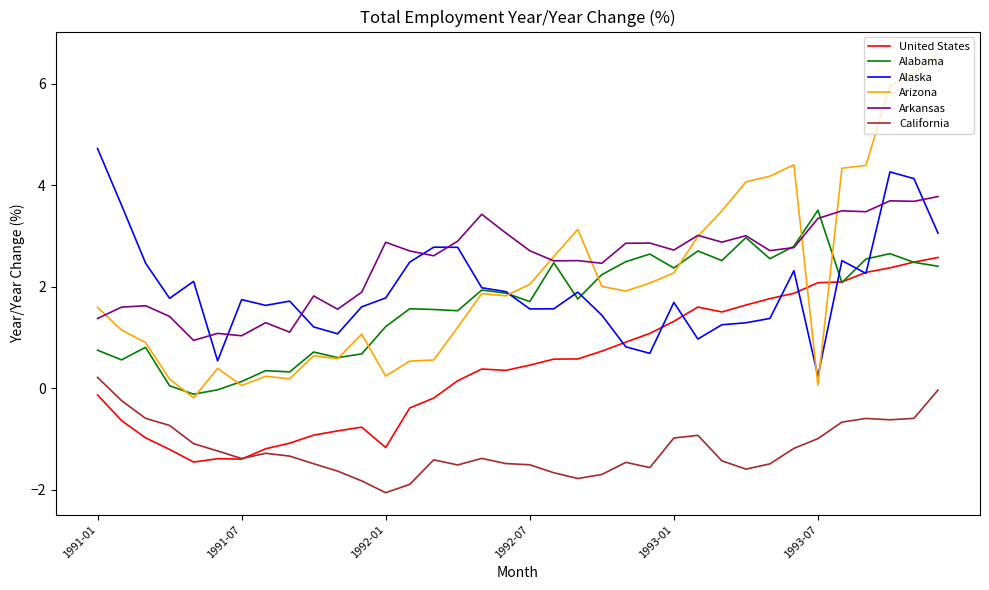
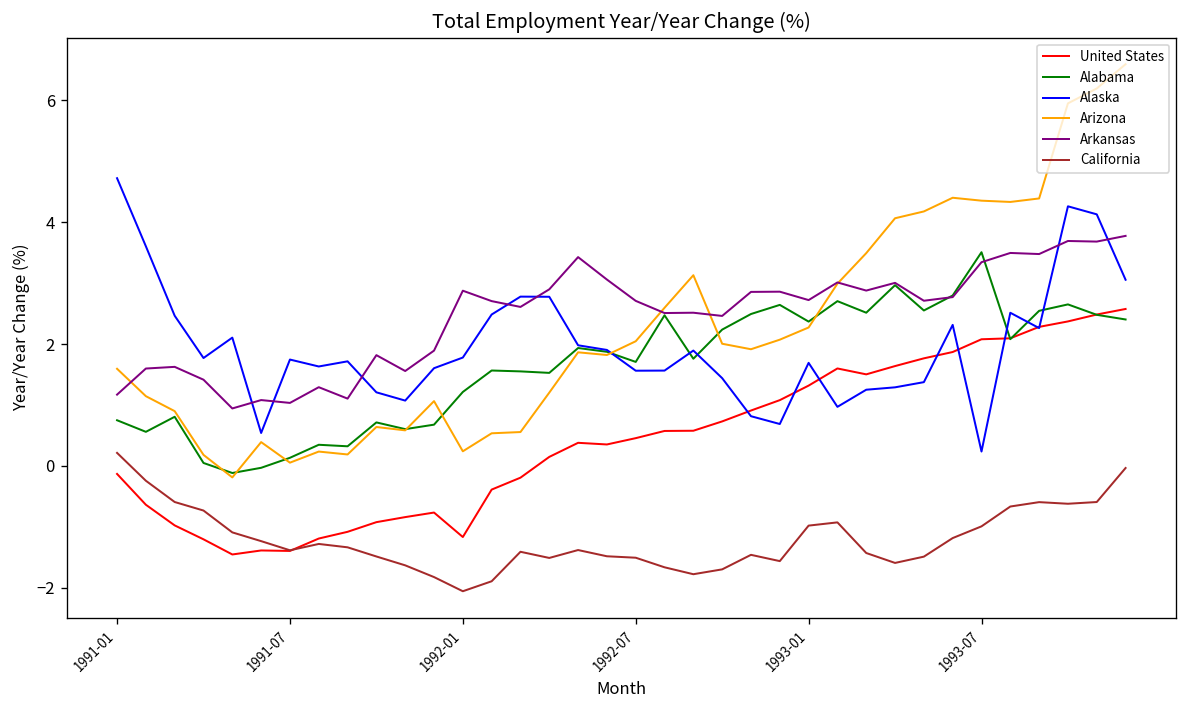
  {
    "United States": {
      "1991-01": -0.1,
      "1992-01": -1.2,
      "1992-07": 0.5,
      "1993-01": 1.3,
      "1993-07": 2.1
    },
    "Alabama": {
      "1991-01": 0.7,
      "1991-07": 0.1,
      "1992-01": 1.2,
      "1992-07": 1.7,
      "1993-01": 2.4,
      "1993-07": 3.5
    },
    "Alaska": {
      "1991-01": 4.7,
      "1991-07": 1.7,
      "1992-01": 1.8,
      "1992-07": 1.6,
      "1993-01": 1.7,
      "1993-07": 0.2
    },
    "Arizona": {
      "1991-01": 1.6,
      "1991-07": 0.1,
      "1992-01": 0.2,
      "1992-07": 2.0,
      "1993-01": 2.3,
-     "1993-07": 0.1
+     "1993-07": 4.4
    },
    "Arkansas": {
-     "1991-01": 1.4,
+     "1991-01": 1.2,
      "1991-07": 1.0,
      "1992-01": 2.9,
      "1992-07": 2.7,
      "1993-01": 2.7,
      "1993-07": 3.3
    },
    "California": {
      "1991-01": 0.2,
      "1992-01": -2.1,
      "1992-07": -1.5,
      "1993-01": -1.0,
      "1993-07": -1.0
    }
  }
